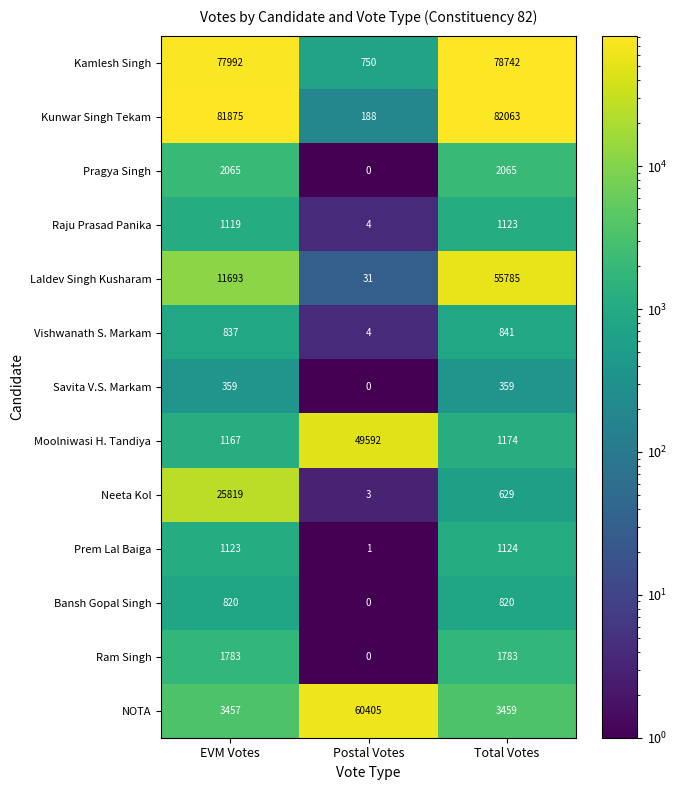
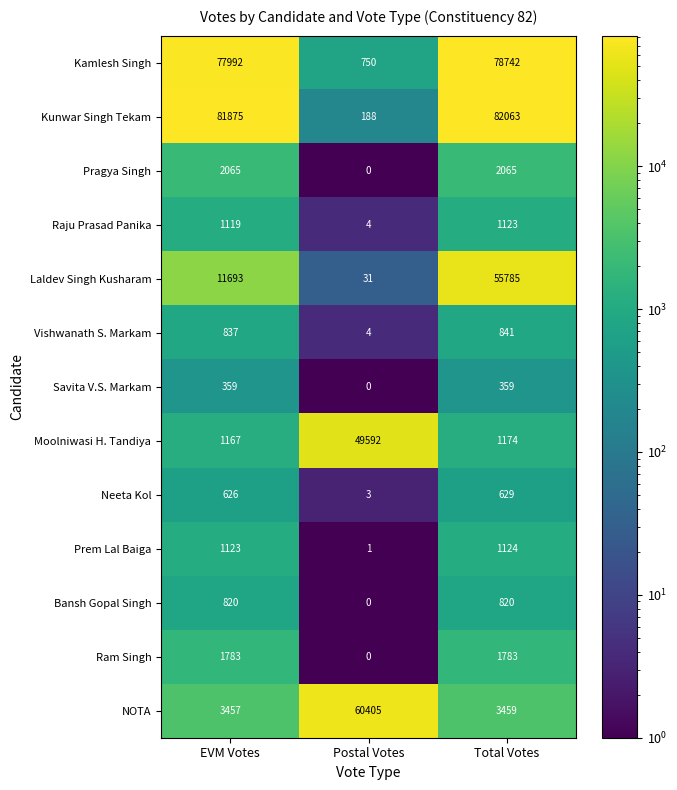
  {
    "Kamlesh Singh": {
      "EVM Votes": 77992,
      "Postal Votes": 750,
      "Total Votes": 78742
    },
    "Kunwar Singh Tekam": {
      "EVM Votes": 81875,
      "Postal Votes": 188,
      "Total Votes": 82063
    },
    "Pragya Singh": {
      "EVM Votes": 2065,
      "Postal Votes": 0,
      "Total Votes": 2065
    },
    "Raju Prasad Panika": {
      "EVM Votes": 1119,
      "Postal Votes": 4,
      "Total Votes": 1123
    },
    "Laldev Singh Kusharam": {
      "EVM Votes": 11693,
      "Postal Votes": 31,
      "Total Votes": 55785
    },
    "Vishwanath S. Markam": {
      "EVM Votes": 837,
      "Postal Votes": 4,
      "Total Votes": 841
    },
    "Savita V.S. Markam": {
      "EVM Votes": 359,
      "Postal Votes": 0,
      "Total Votes": 359
    },
    "Moolniwasi H. Tandiya": {
      "EVM Votes": 1167,
      "Postal Votes": 49592,
      "Total Votes": 1174
    },
    "Neeta Kol": {
-     "EVM Votes": 25819,
+     "EVM Votes": 626,
      "Postal Votes": 3,
      "Total Votes": 629
    },
    "Prem Lal Baiga": {
      "EVM Votes": 1123,
      "Postal Votes": 1,
      "Total Votes": 1124
    },
    "Bansh Gopal Singh": {
      "EVM Votes": 820,
      "Postal Votes": 0,
      "Total Votes": 820
    },
    "Ram Singh": {
      "EVM Votes": 1783,
      "Postal Votes": 0,
      "Total Votes": 1783
    },
    "NOTA": {
      "EVM Votes": 3457,
      "Postal Votes": 60405,
      "Total Votes": 3459
    }
  }
